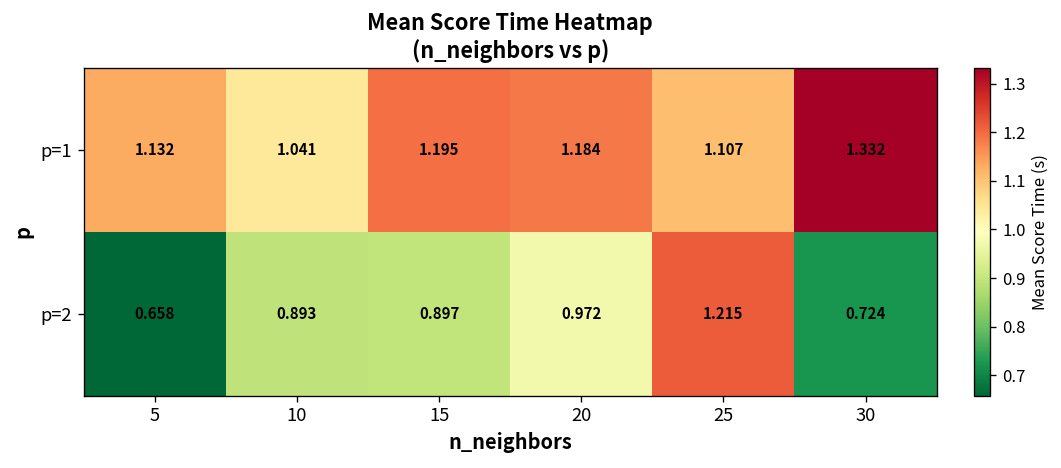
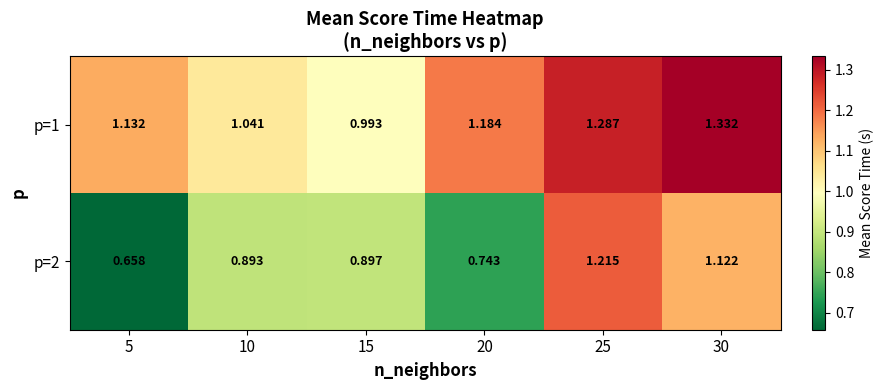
  {
    "p=1": {
      "5": 1.132,
      "10": 1.041,
-     "15": 1.195,
+     "15": 0.993,
      "20": 1.184,
-     "25": 1.107,
+     "25": 1.287,
      "30": 1.332
    },
    "p=2": {
      "5": 0.658,
      "10": 0.893,
      "15": 0.897,
-     "20": 0.972,
+     "20": 0.743,
      "25": 1.215,
-     "30": 0.724
+     "30": 1.122
    }
  }
